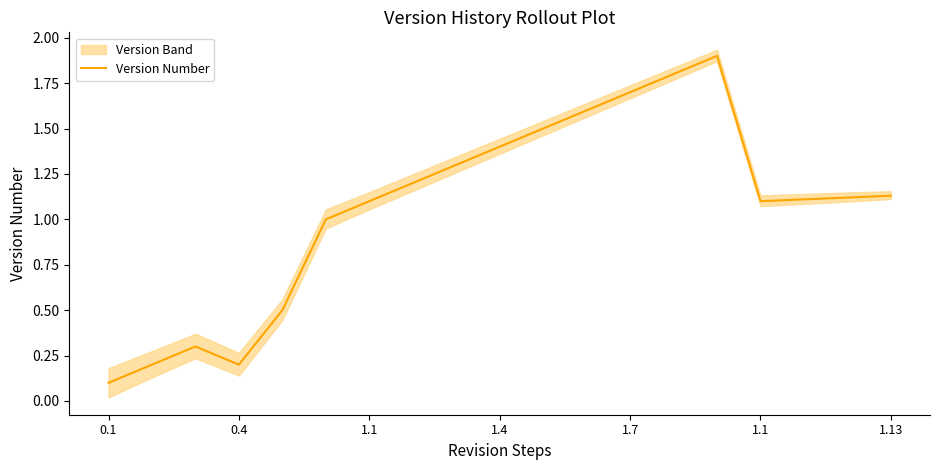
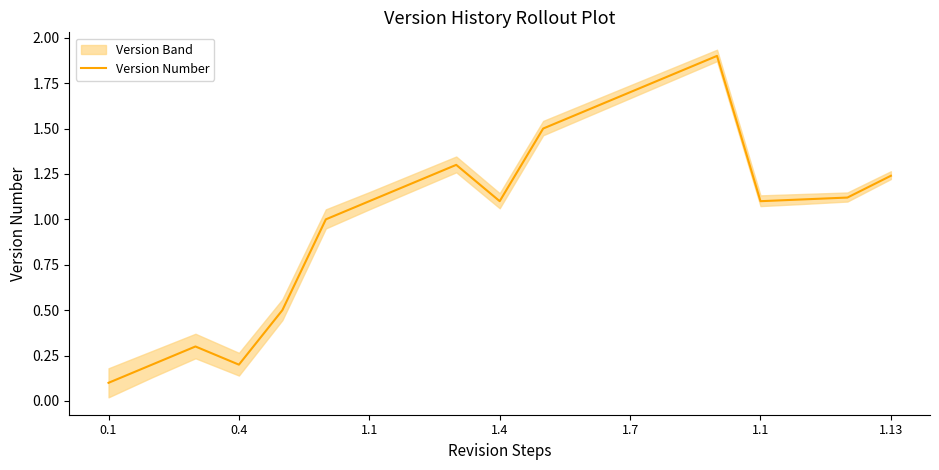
  {
    "Version Number": {
      "0.1": 0.10,
      "0.4": 0.20,
-     "1.4": 1.4,
+     "1.4": 1.1,
      "1.7": 1.70,
-     "1.13": 1.13
+     "1.13": 1.24
    }
  }
